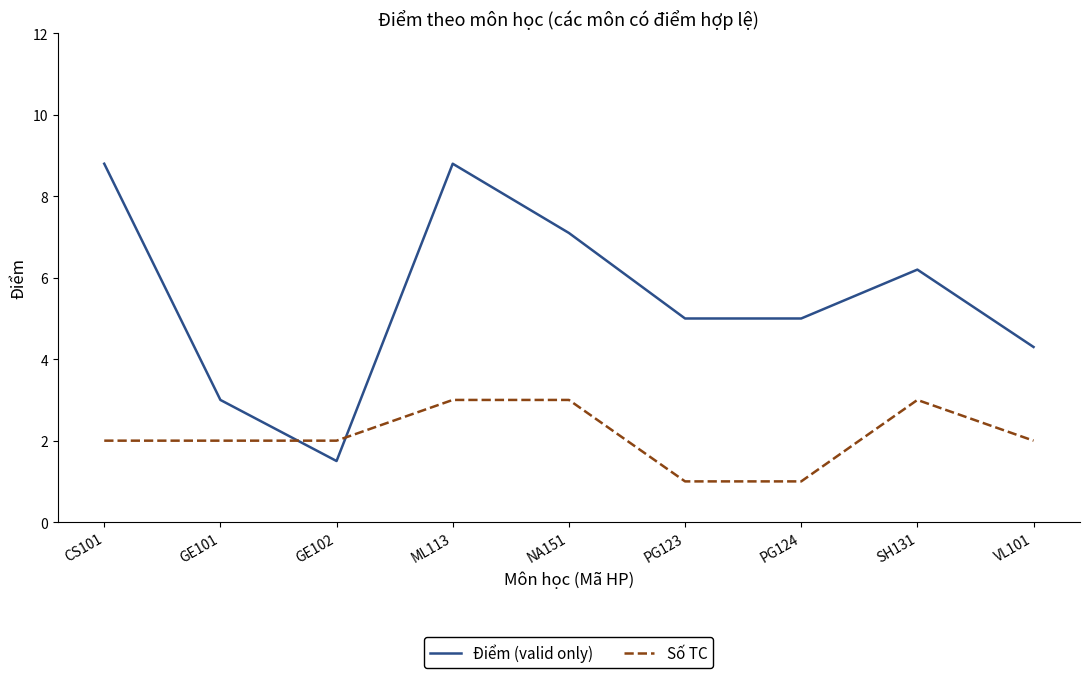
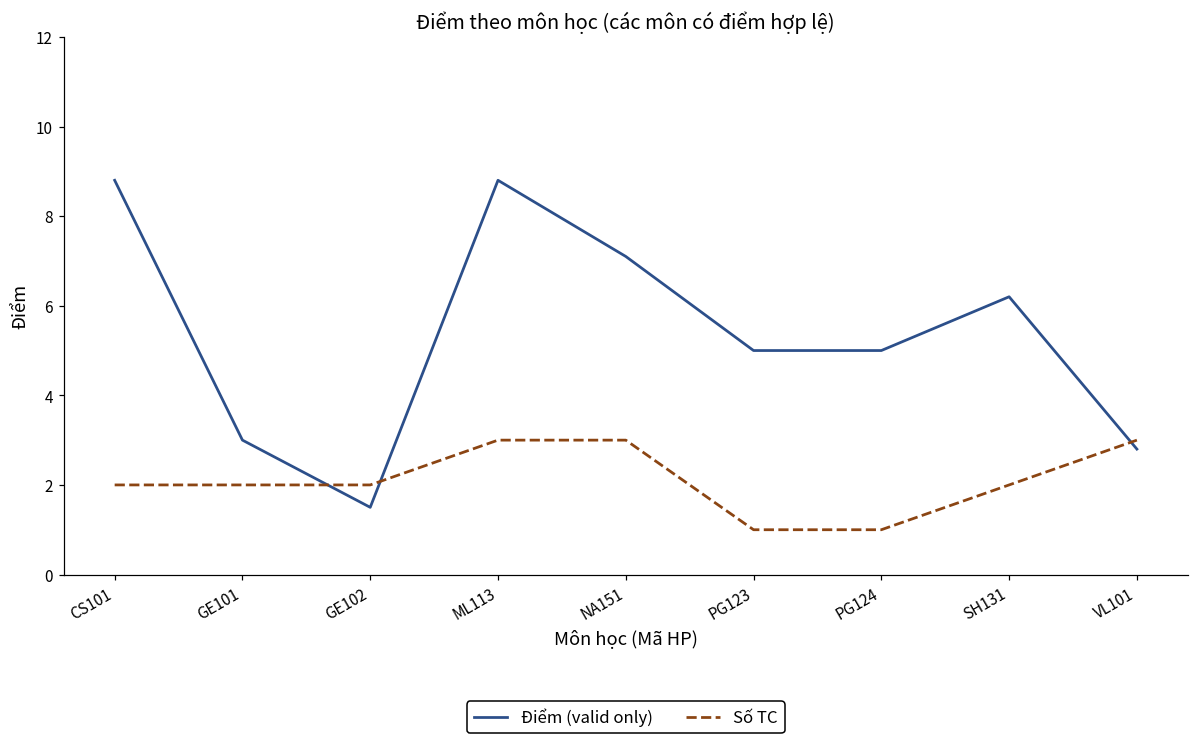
  {
    "Điểm (valid only)": {
      "CS101": 8.8,
      "GE101": 3.0,
      "GE102": 1.5,
      "ML113": 8.8,
      "NA151": 7.1,
      "PG123": 5.0,
      "PG124": 5.0,
      "SH131": 6.2,
-     "VL101": 4.3
+     "VL101": 2.8
    },
    "Số TC": {
      "CS101": 2,
      "GE101": 2,
      "GE102": 2,
      "ML113": 3,
      "NA151": 3,
      "PG123": 1,
      "PG124": 1,
-     "SH131": 3,
-     "VL101": 2
+     "SH131": 2,
+     "VL101": 3
    }
  }
